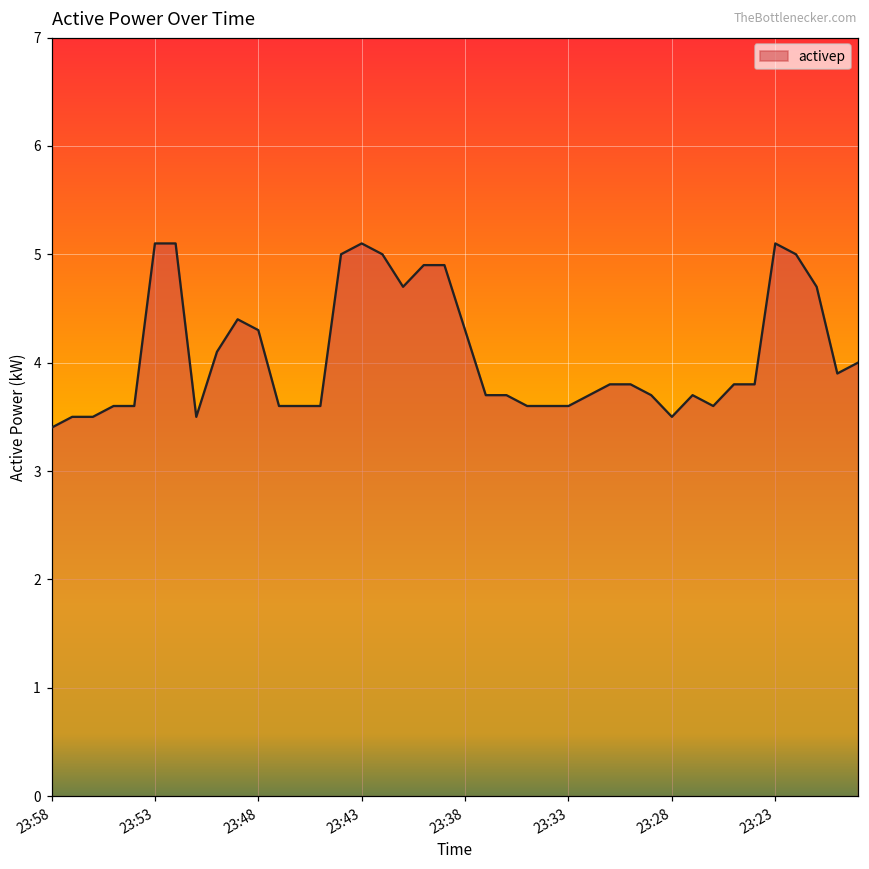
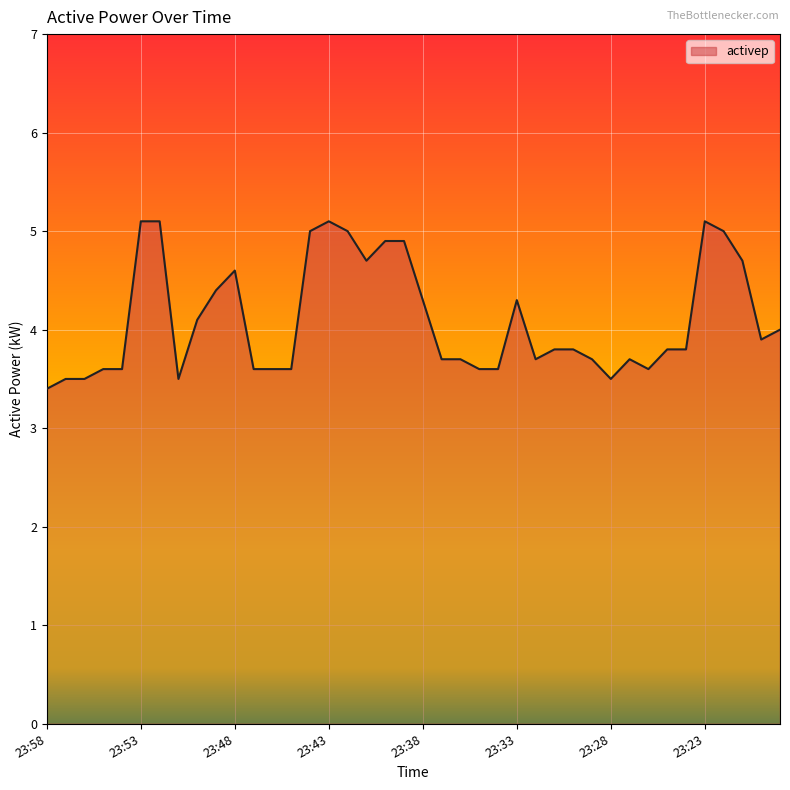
  {
    "23:58": 3.4,
    "23:53": 5.1,
-   "23:48": 4.3,
+   "23:48": 4.6,
    "23:43": 5.1,
    "23:38": 4.3,
-   "23:33": 3.6,
+   "23:33": 4.3,
    "23:28": 3.5,
    "23:23": 5.1
  }
